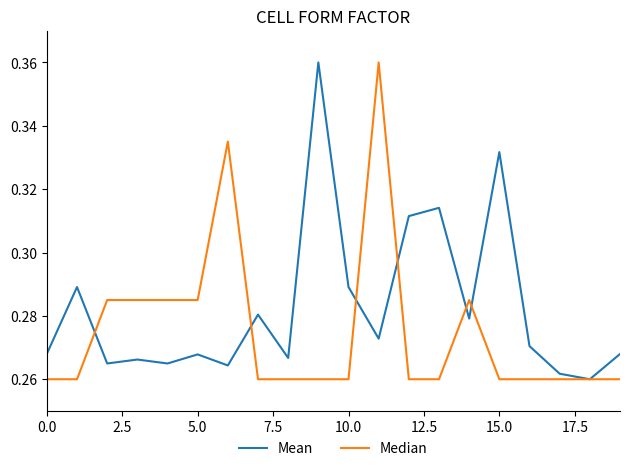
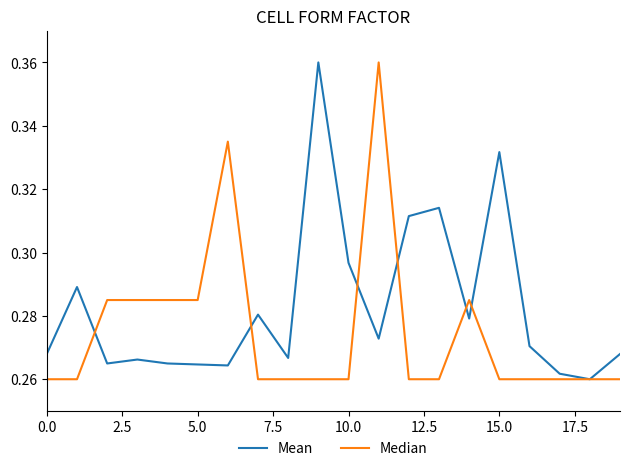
  {
    "Mean": {
      "0.0": 0.268,
-     "5.0": 0.268,
-     "10.0": 0.289,
+     "5.0": 0.265,
+     "10.0": 0.297,
      "15.0": 0.332
    },
    "Median": {
      "0.0": 0.260,
      "5.0": 0.285,
      "10.0": 0.260,
      "15.0": 0.260
    }
  }
